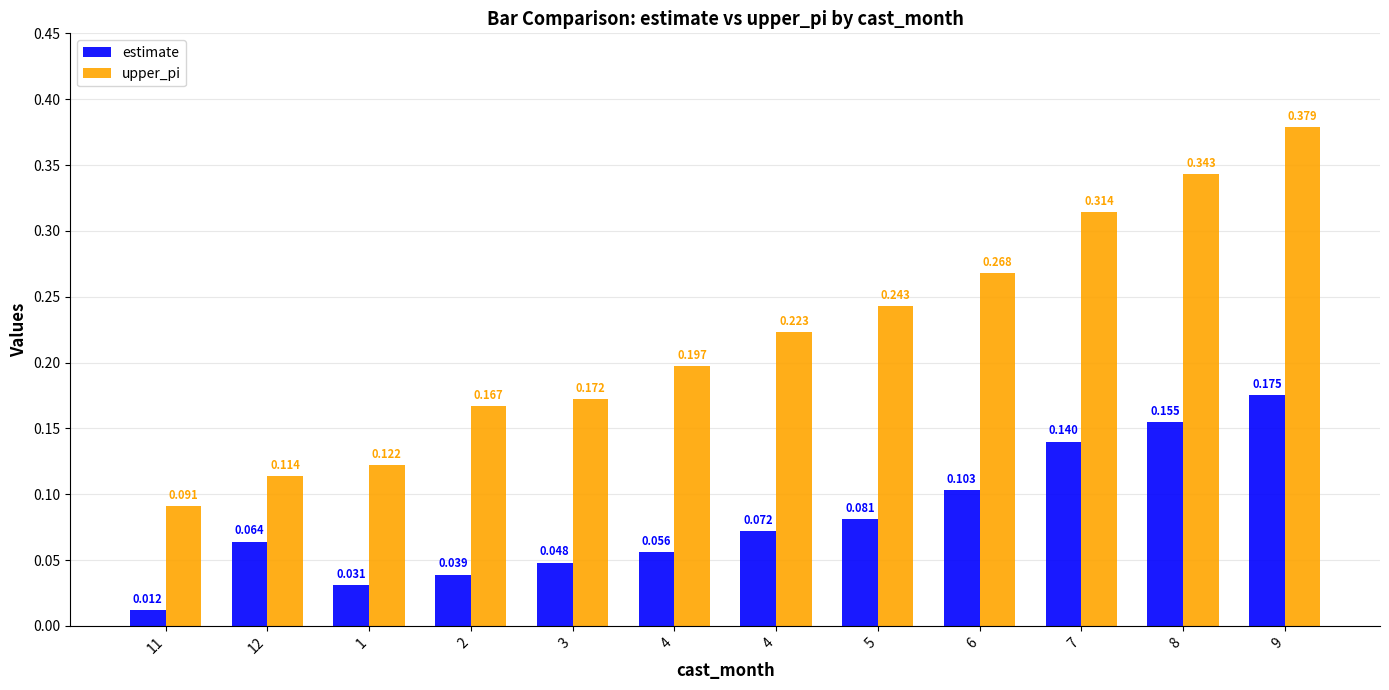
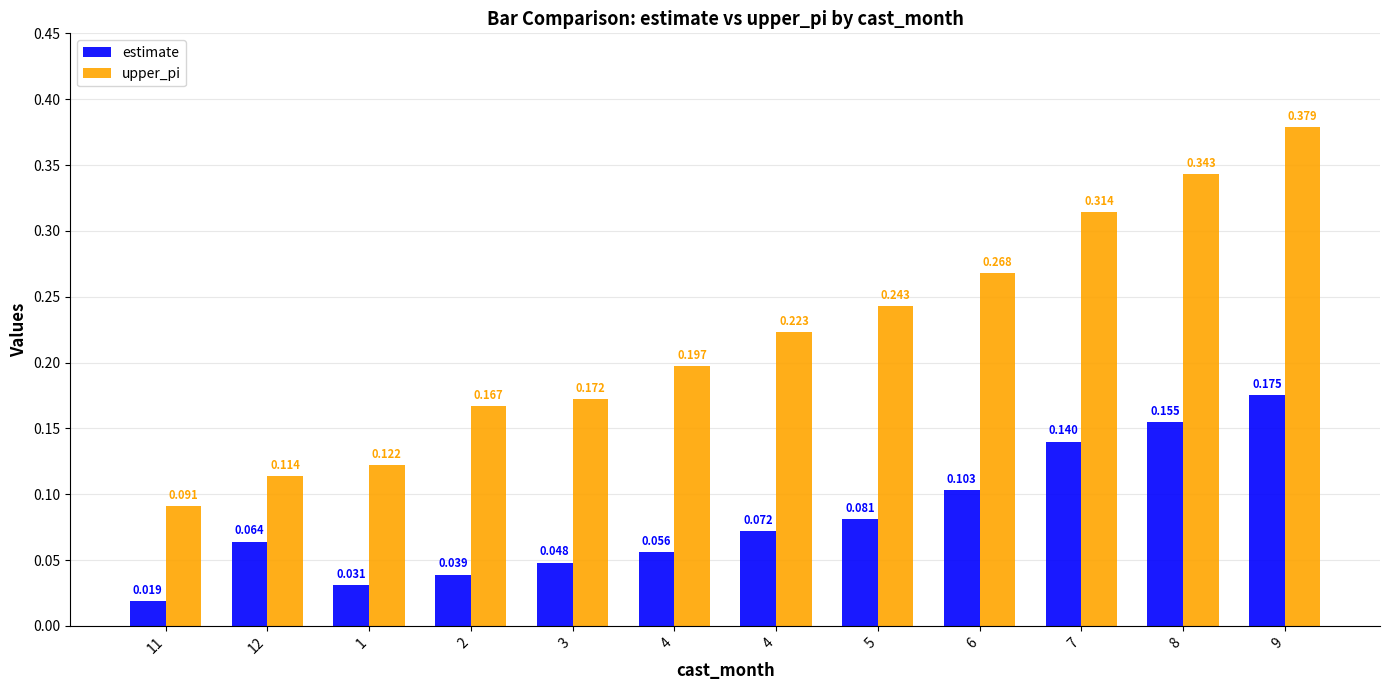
  {
    "estimate": {
-     "11": 0.012,
+     "11": 0.019,
      "12": 0.064,
      "1": 0.031,
      "2": 0.039,
      "3": 0.048,
      "5": 0.081,
      "6": 0.103,
      "7": 0.140,
      "8": 0.155,
      "9": 0.175
    },
    "upper_pi": {
      "11": 0.091,
      "12": 0.114,
      "1": 0.122,
      "2": 0.167,
      "3": 0.172,
      "5": 0.243,
      "6": 0.268,
      "7": 0.314,
      "8": 0.343,
      "9": 0.379
    }
  }
